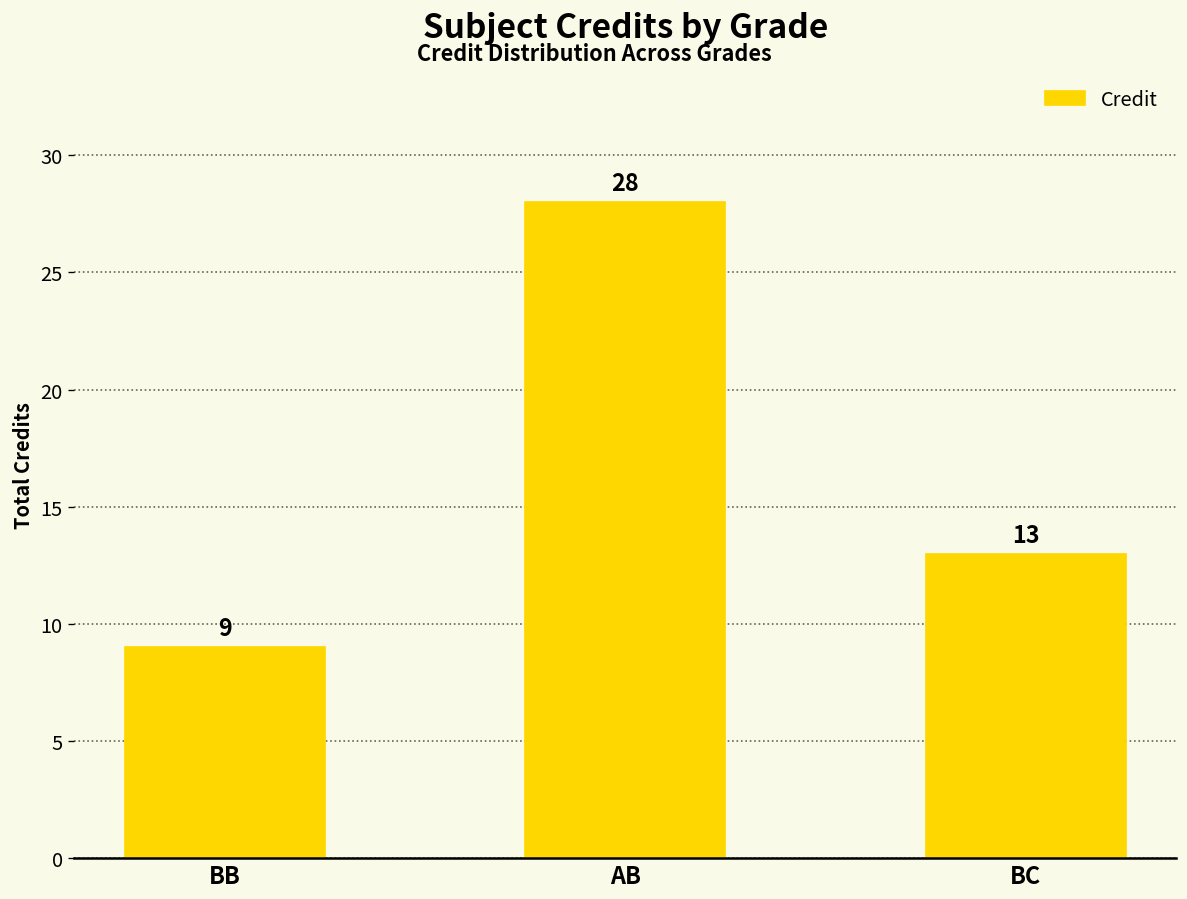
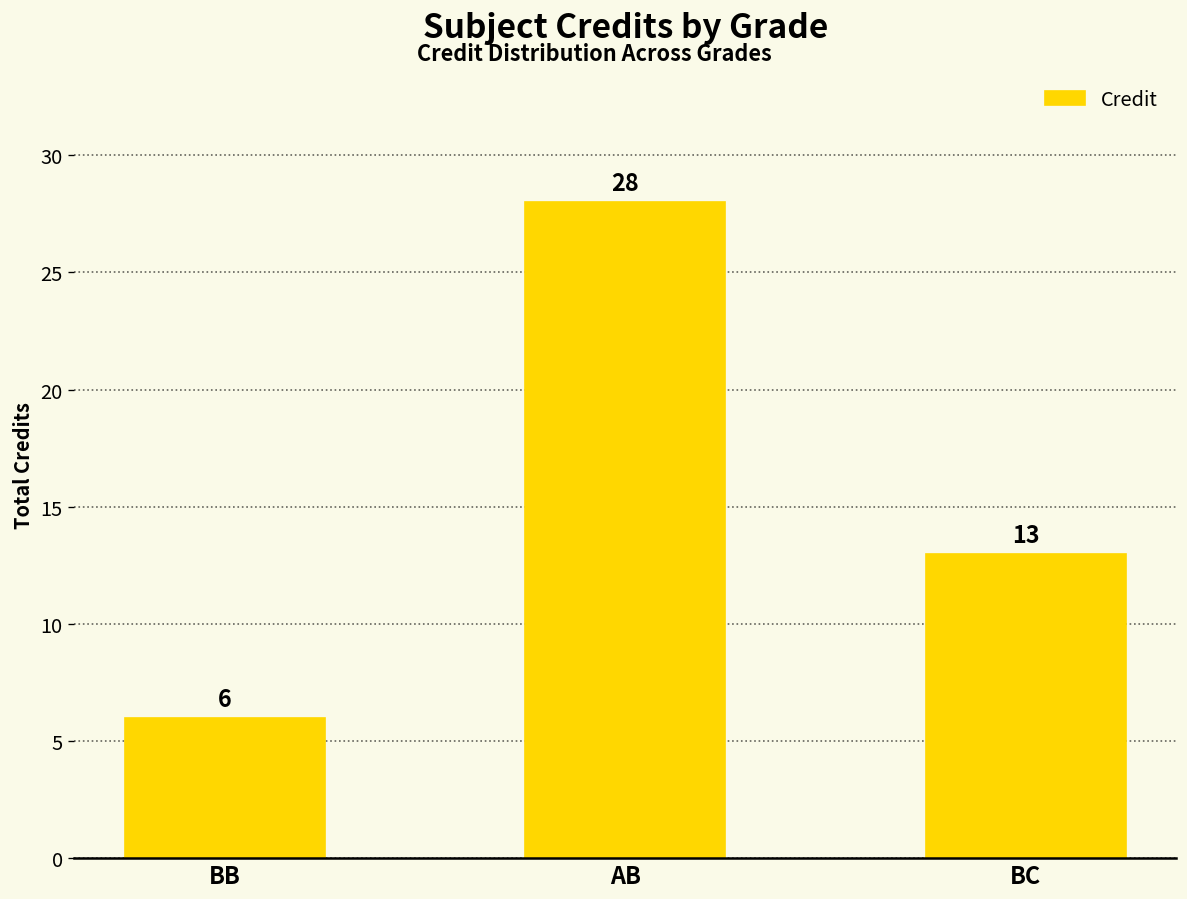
  {
-   "BB": 9,
+   "BB": 6,
    "AB": 28,
    "BC": 13
  }
